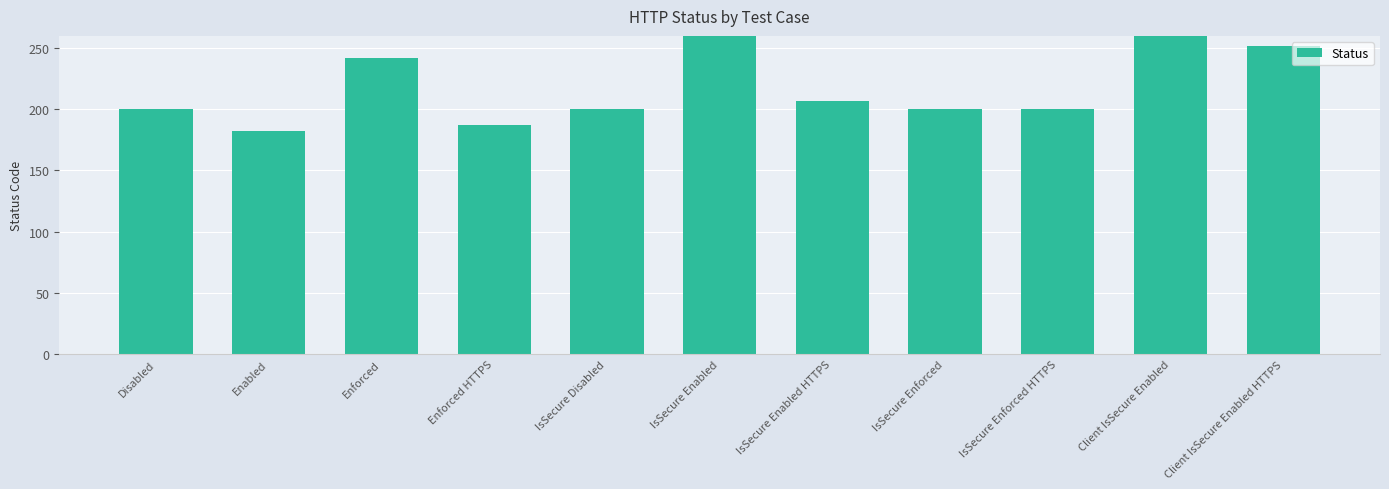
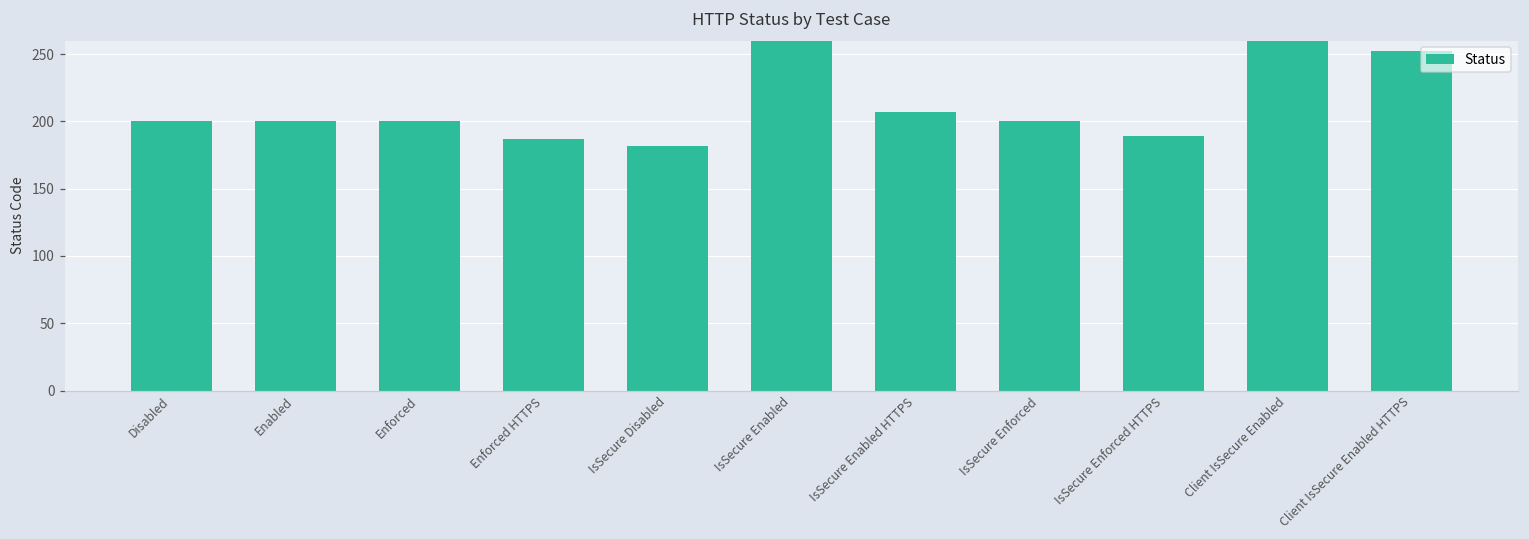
  {
    "Disabled": 200,
-   "Enabled": 182,
-   "Enforced": 242,
+   "Enabled": 200,
+   "Enforced": 200,
    "Enforced HTTPS": 187,
-   "IsSecure Disabled": 200,
+   "IsSecure Disabled": 182,
    "IsSecure Enabled HTTPS": 207,
    "IsSecure Enforced": 200,
-   "IsSecure Enforced HTTPS": 200,
+   "IsSecure Enforced HTTPS": 189,
    "Client IsSecure Enabled HTTPS": 252
  }
